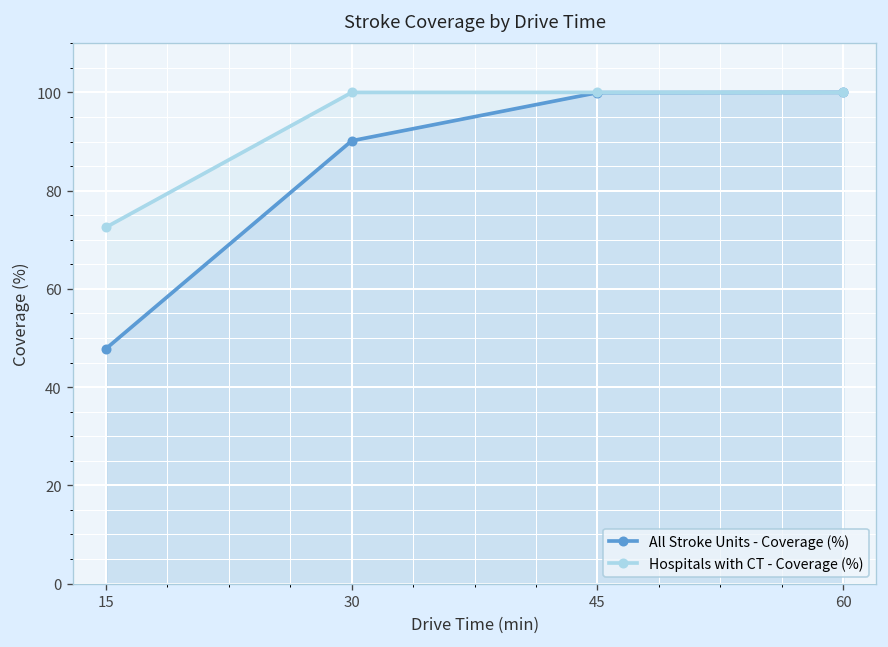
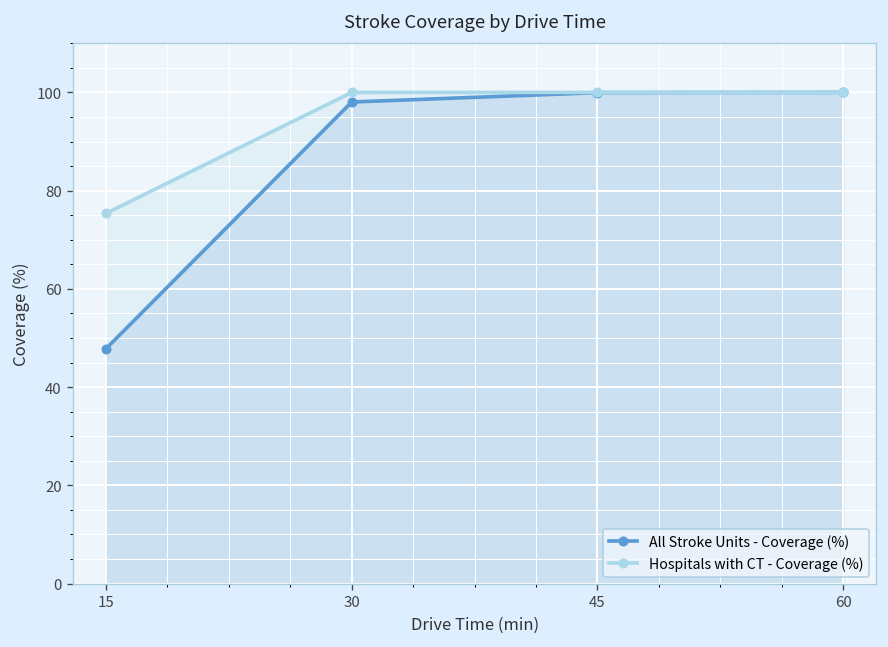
  {
    "All Stroke Units - Coverage (%)": {
      "15": 48,
-     "30": 90
+     "30": 98
    },
    "Hospitals with CT - Coverage (%)": {
-     "15": 73,
+     "15": 75,
      "30": 100
    }
  }
